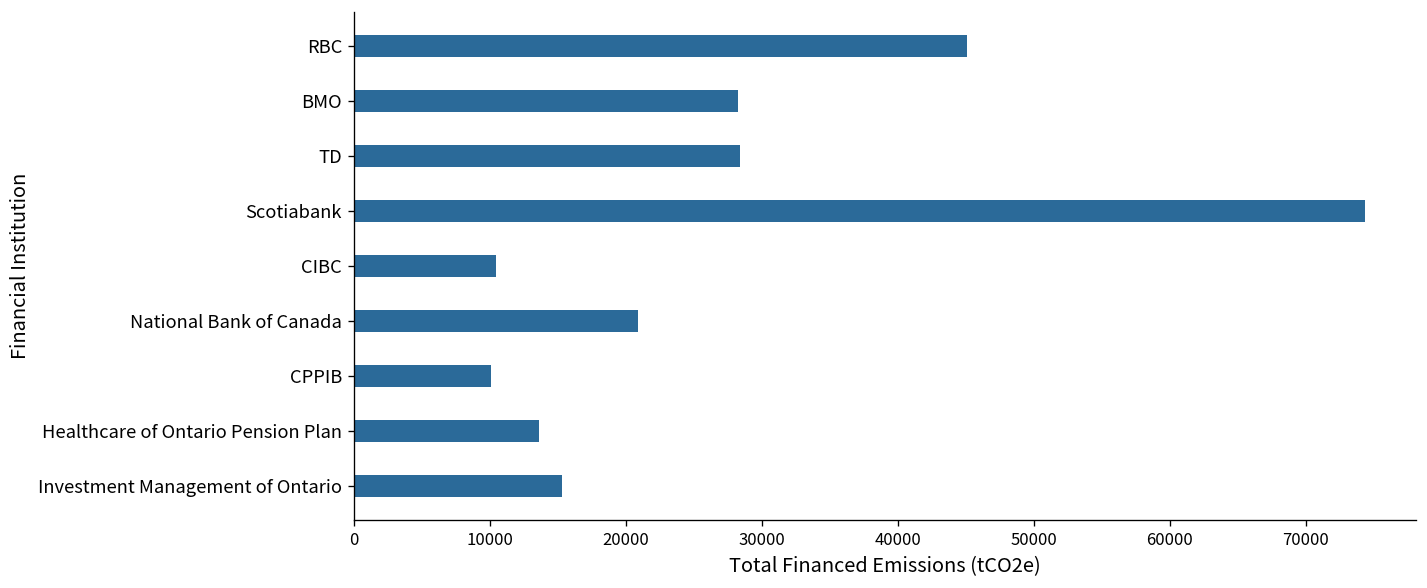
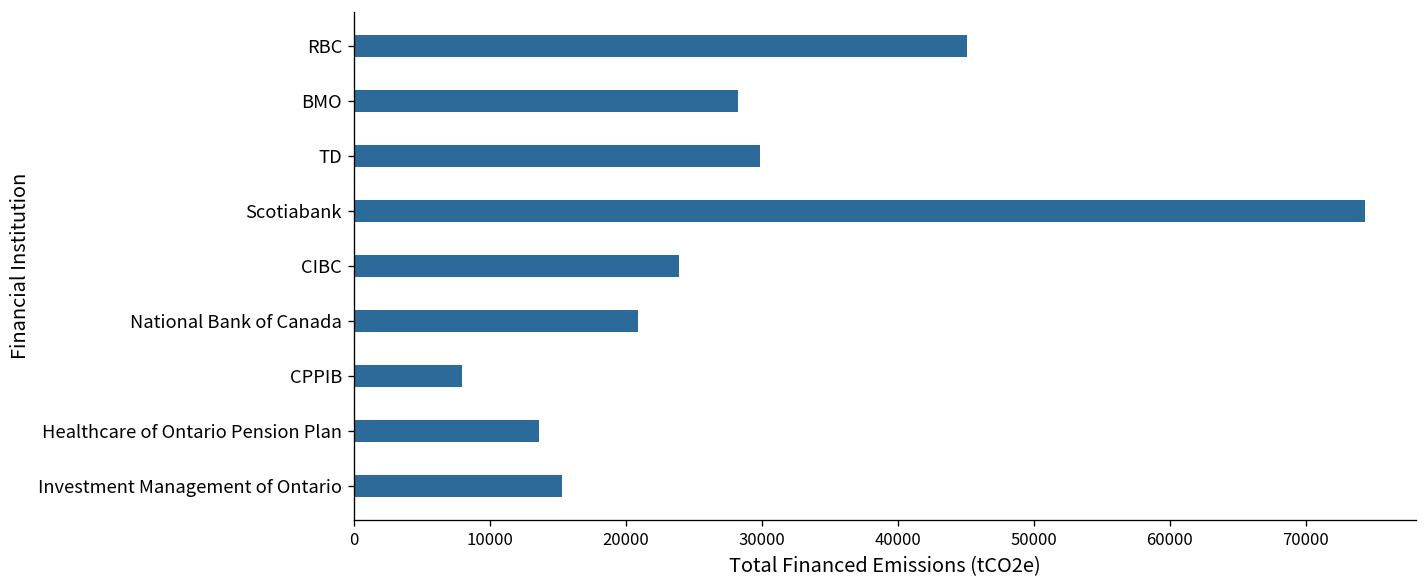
  {
    "RBC": 45100,
    "BMO": 28300,
-   "TD": 28400,
+   "TD": 29900,
    "Scotiabank": 74400,
-   "CIBC": 10500,
+   "CIBC": 23900,
    "National Bank of Canada": 20900,
-   "CPPIB": 10100,
+   "CPPIB": 7900,
    "Healthcare of Ontario Pension Plan": 13600,
    "Investment Management of Ontario": 15300
  }
